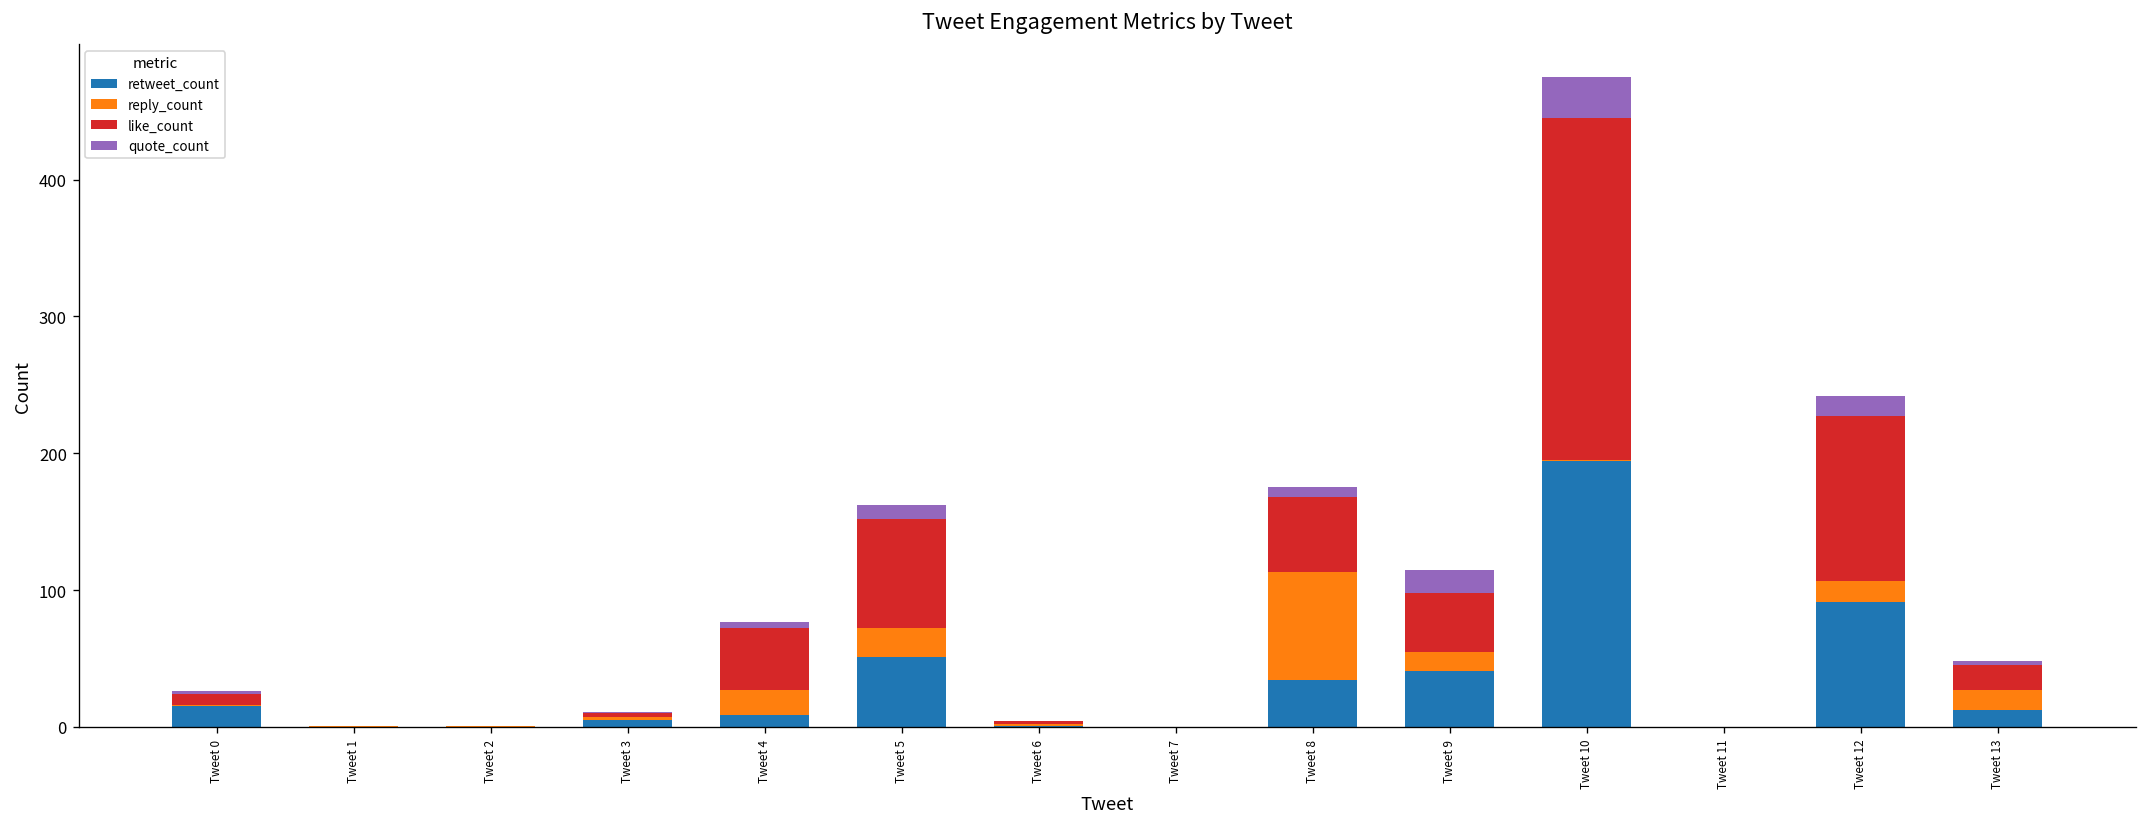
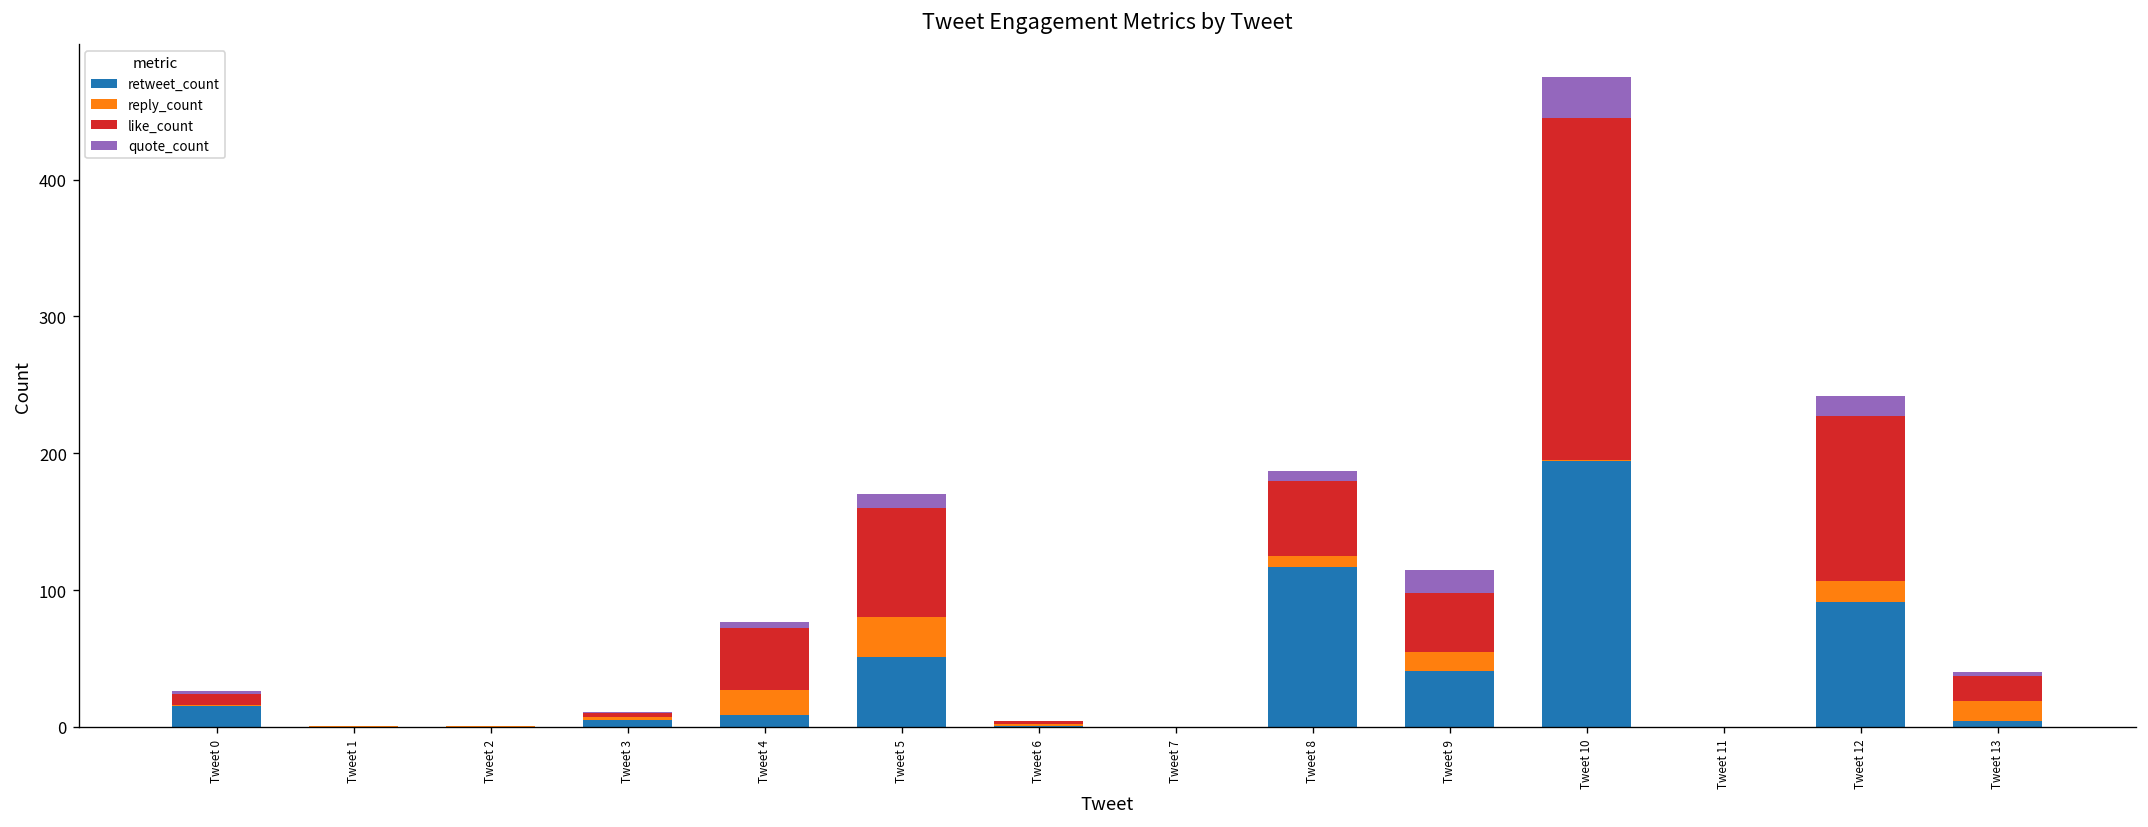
  {
    "retweet_count": {
      "Tweet 0": 15,
      "Tweet 1": 0,
      "Tweet 2": 0,
      "Tweet 3": 5,
      "Tweet 4": 9,
      "Tweet 5": 51,
      "Tweet 7": 0,
-     "Tweet 8": 34,
+     "Tweet 8": 117,
      "Tweet 9": 41,
      "Tweet 10": 194,
      "Tweet 11": 0,
      "Tweet 12": 91,
-     "Tweet 13": 12
+     "Tweet 13": 4
    },
    "reply_count": {
      "Tweet 4": 18,
-     "Tweet 5": 21,
+     "Tweet 5": 29,
      "Tweet 7": 0,
-     "Tweet 8": 79,
+     "Tweet 8": 8,
      "Tweet 9": 14,
      "Tweet 11": 0,
      "Tweet 12": 16,
      "Tweet 13": 15
    },
    "like_count": {
      "Tweet 0": 8,
      "Tweet 1": 0,
      "Tweet 2": 0,
      "Tweet 3": 3,
      "Tweet 4": 45,
      "Tweet 5": 80,
      "Tweet 7": 0,
      "Tweet 8": 55,
      "Tweet 9": 43,
      "Tweet 10": 250,
      "Tweet 11": 0,
      "Tweet 12": 120,
      "Tweet 13": 18
    },
    "quote_count": {
      "Tweet 1": 0,
      "Tweet 2": 0,
      "Tweet 4": 5,
      "Tweet 5": 10,
      "Tweet 6": 0,
      "Tweet 7": 0,
      "Tweet 8": 7,
      "Tweet 9": 17,
      "Tweet 10": 30,
      "Tweet 11": 0,
      "Tweet 12": 15,
      "Tweet 13": 3
    }
  }
